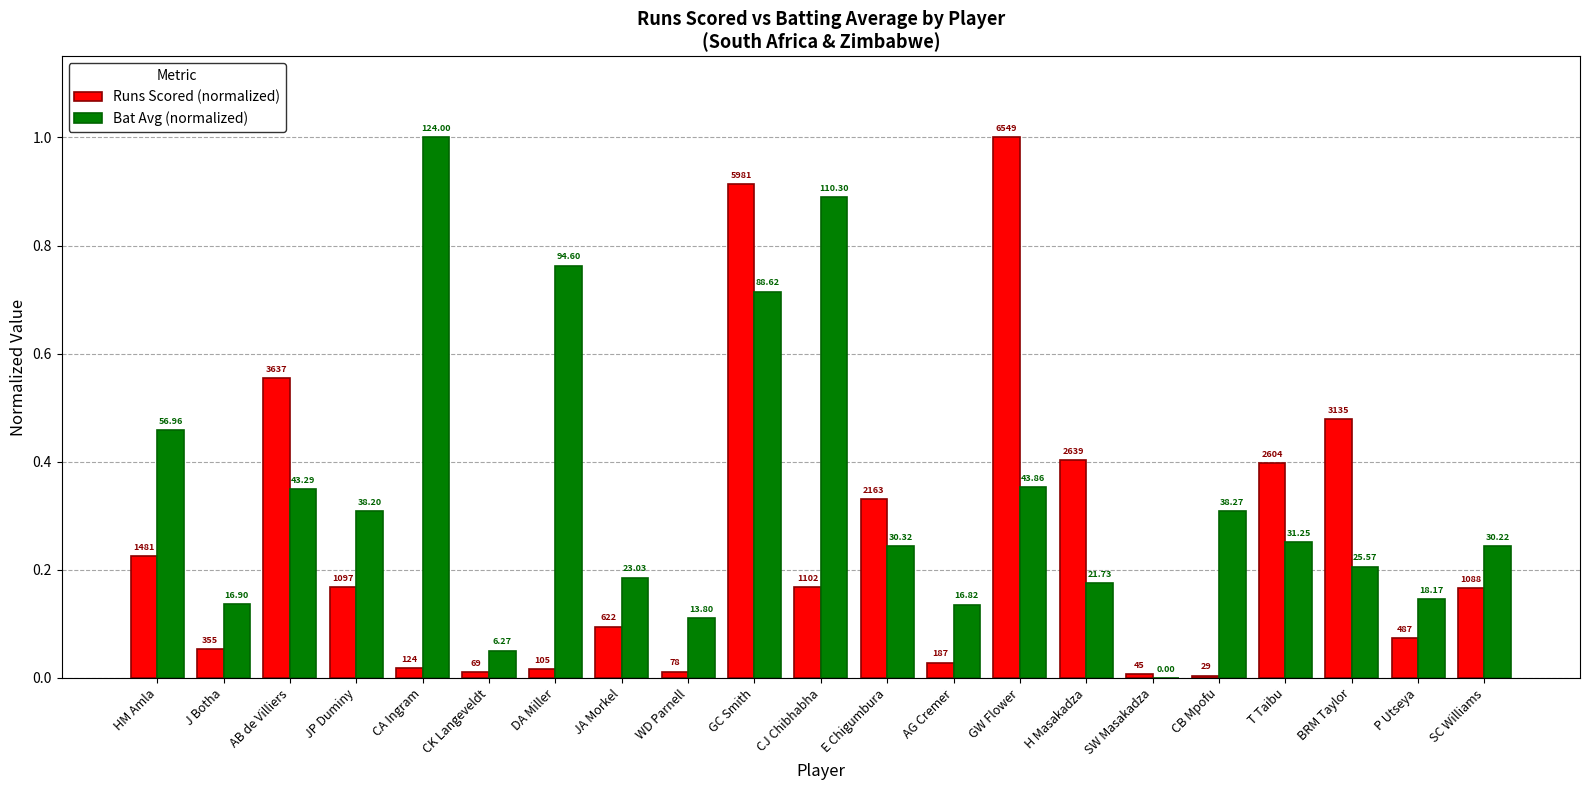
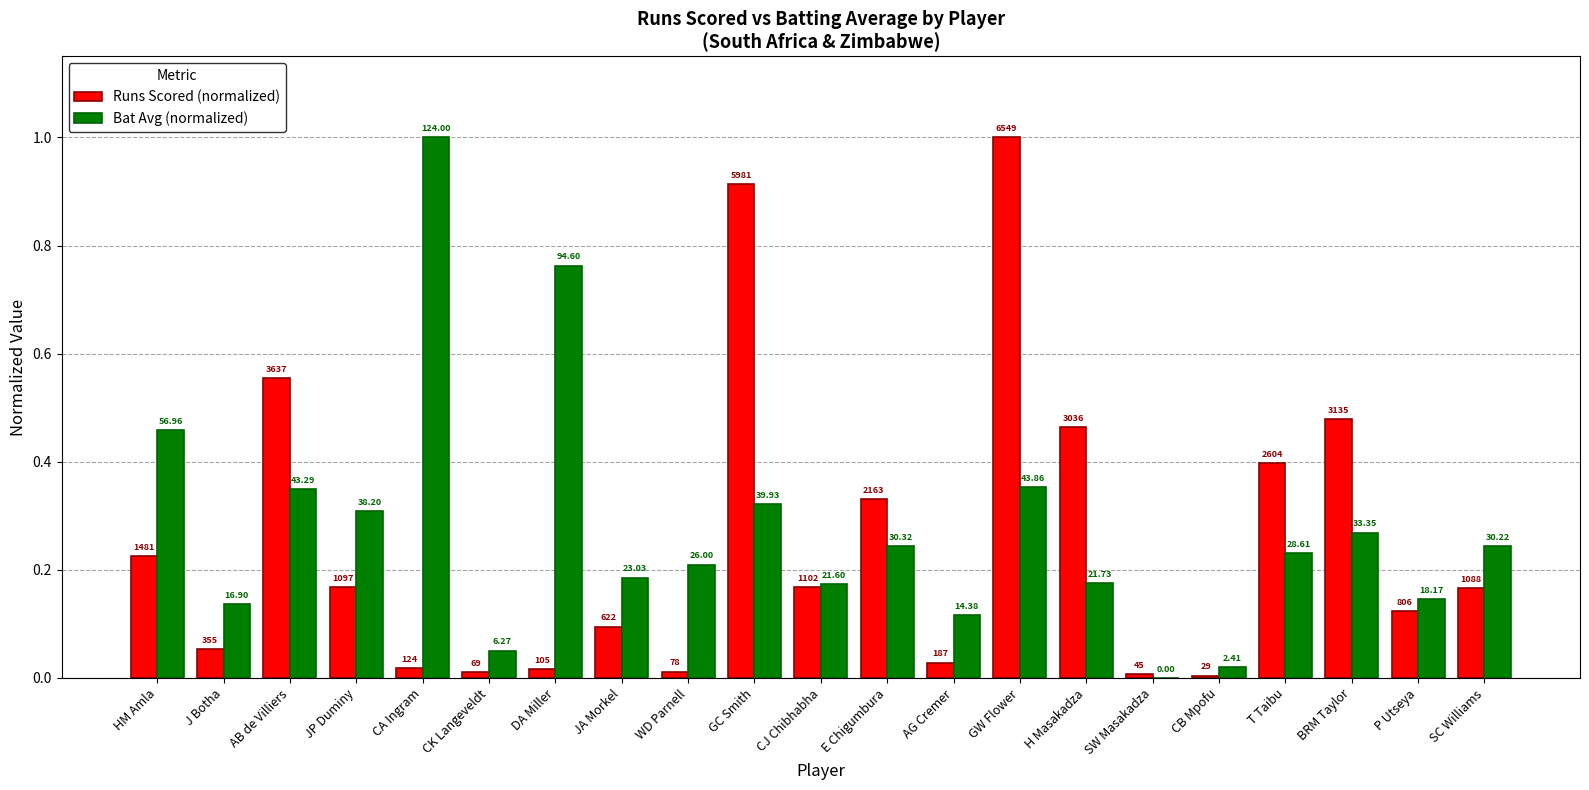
  {
    "Runs Scored (normalized)": {
-     "H Masakadza": 2639,
-     "P Utseya": 487
+     "H Masakadza": 3036,
+     "P Utseya": 806
    },
    "Bat Avg (normalized)": {
-     "WD Parnell": 13.80,
-     "GC Smith": 88.62,
-     "CJ Chibhabha": 110.30,
-     "AG Cremer": 16.82,
+     "WD Parnell": 26.00,
+     "GC Smith": 39.93,
+     "CJ Chibhabha": 21.60,
+     "AG Cremer": 14.38,
      "SW Masakadza": 0.00,
-     "CB Mpofu": 38.27,
-     "T Taibu": 31.25,
-     "BRM Taylor": 25.57
+     "CB Mpofu": 2.41,
+     "T Taibu": 28.61,
+     "BRM Taylor": 33.35
    }
  }
